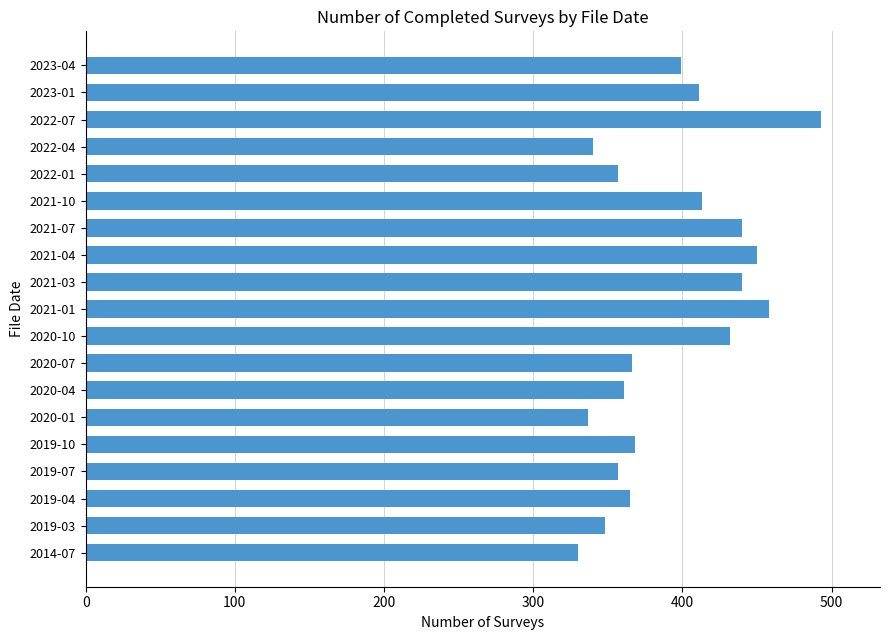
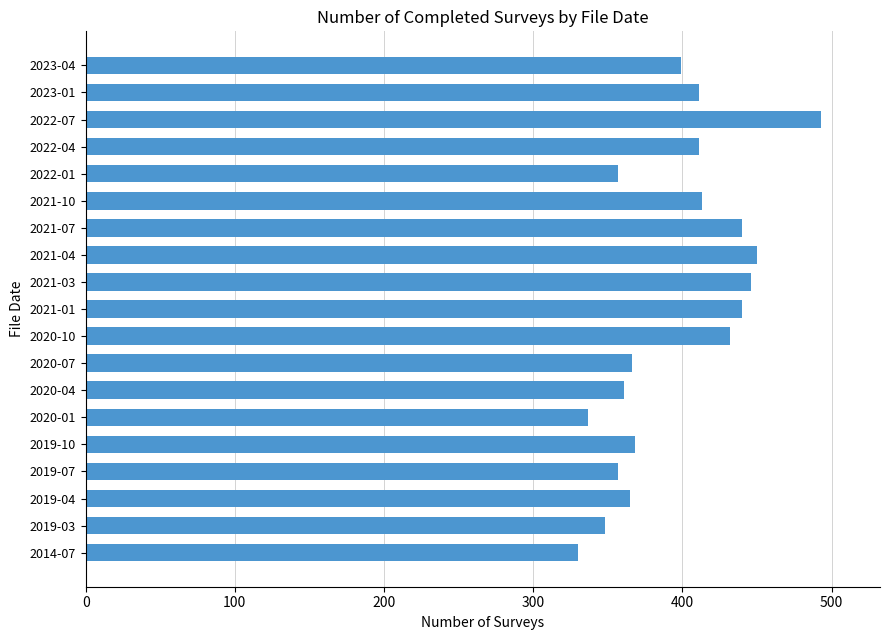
  {
    "2023-04": 399,
    "2023-01": 411,
    "2022-07": 493,
-   "2022-04": 340,
+   "2022-04": 411,
    "2022-01": 357,
    "2021-10": 413,
    "2021-07": 440,
    "2021-04": 450,
-   "2021-03": 440,
-   "2021-01": 458,
+   "2021-03": 446,
+   "2021-01": 440,
    "2020-10": 432,
    "2020-07": 366,
    "2020-04": 361,
    "2020-01": 337,
    "2019-10": 368,
    "2019-07": 357,
    "2019-04": 365,
    "2019-03": 348,
    "2014-07": 330
  }
